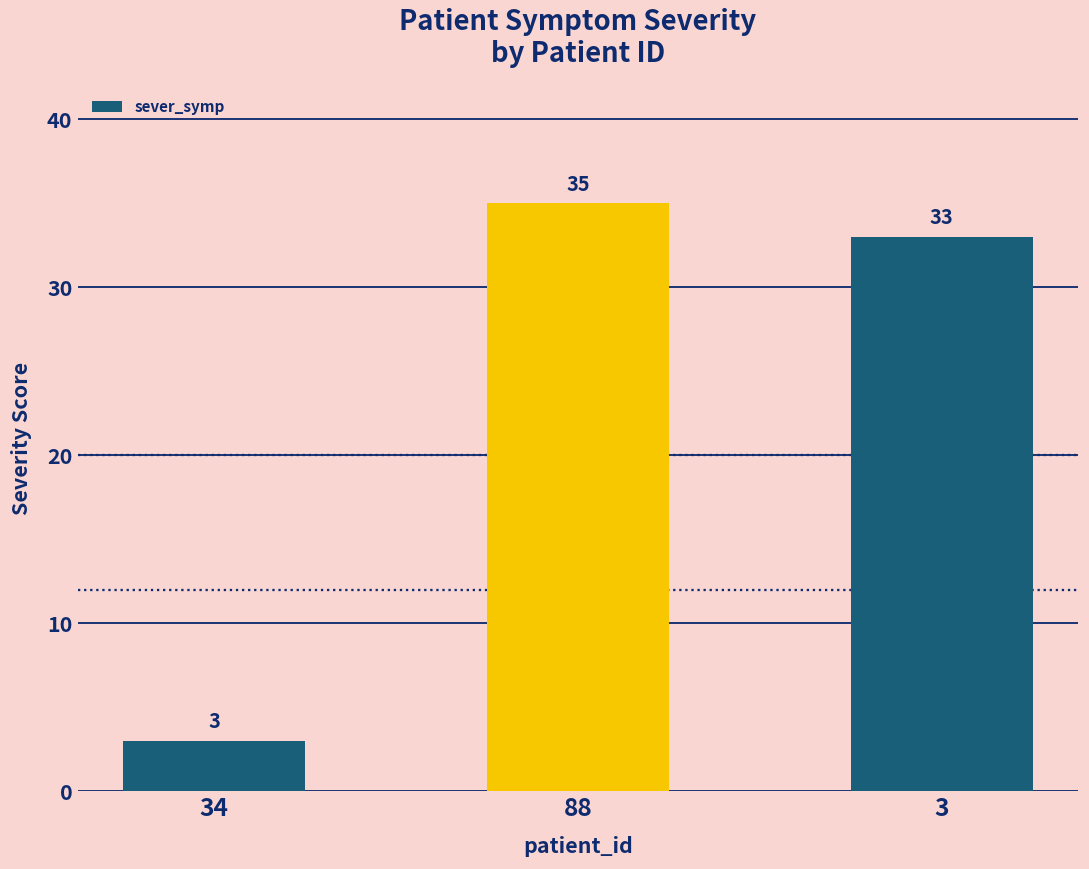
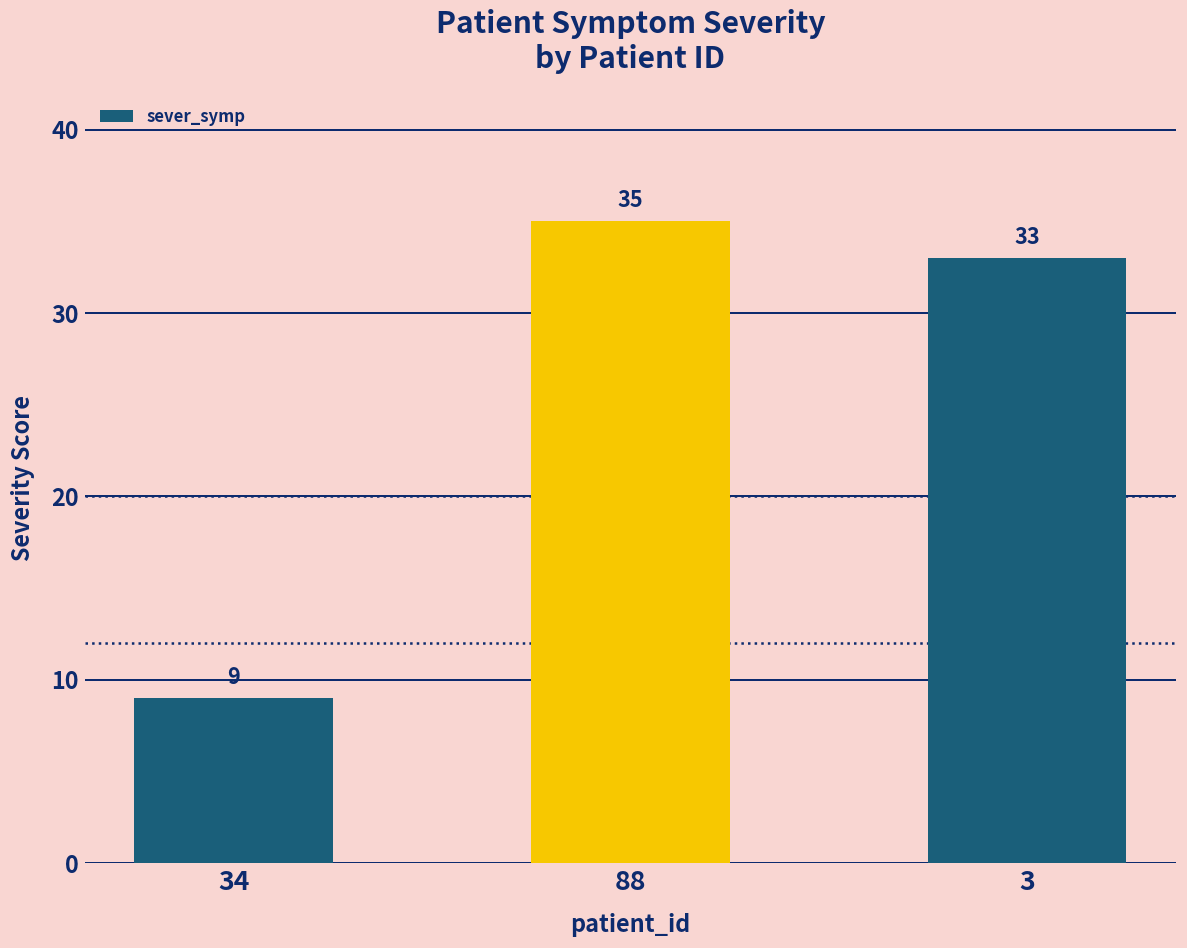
  {
-   "34": 3,
+   "34": 9,
    "88": 35,
    "3": 33
  }
